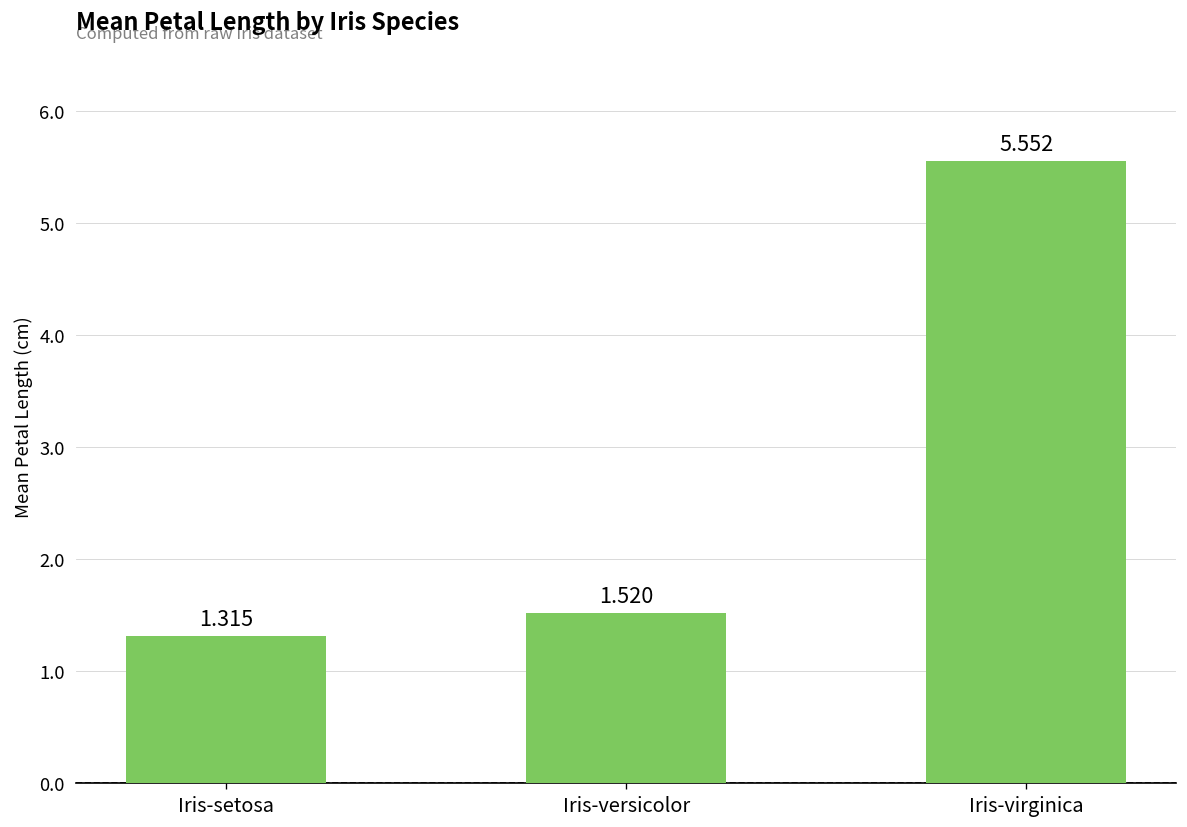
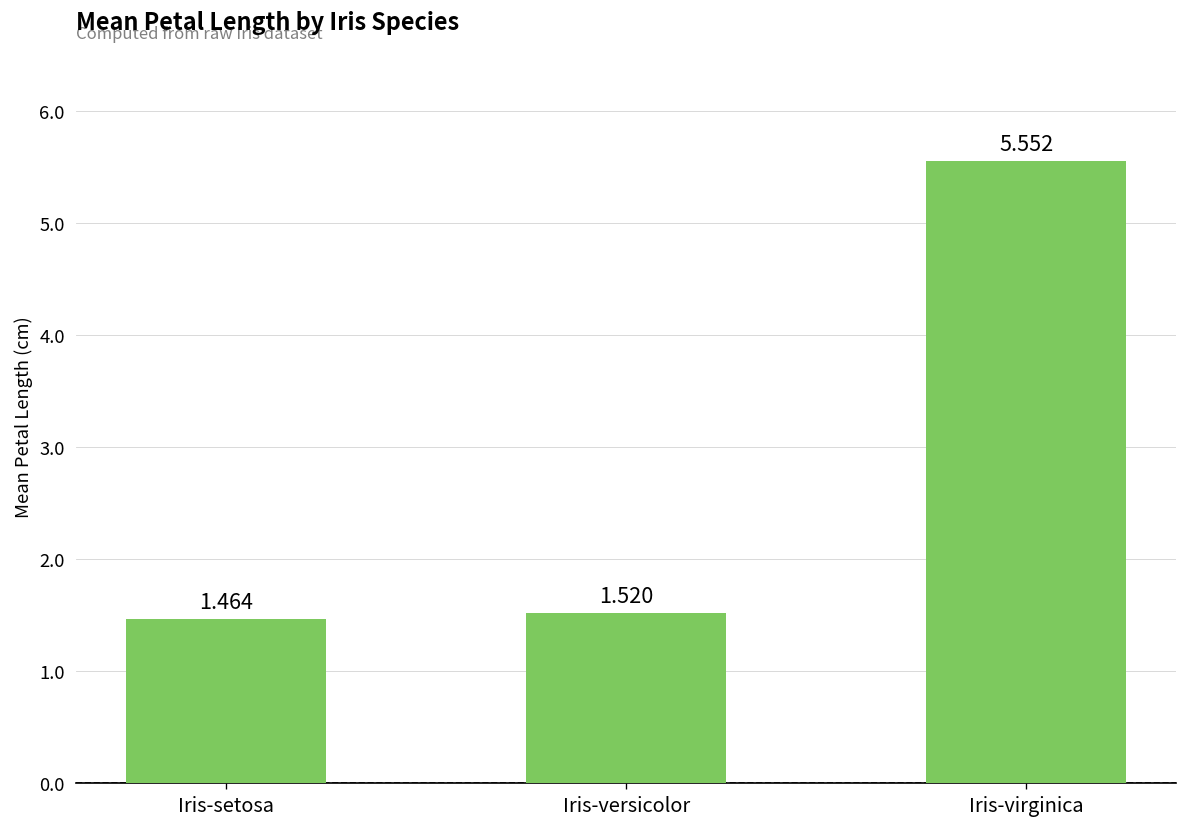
  {
-   "Iris-setosa": 1.315,
+   "Iris-setosa": 1.464,
    "Iris-versicolor": 1.520,
    "Iris-virginica": 5.552
  }
